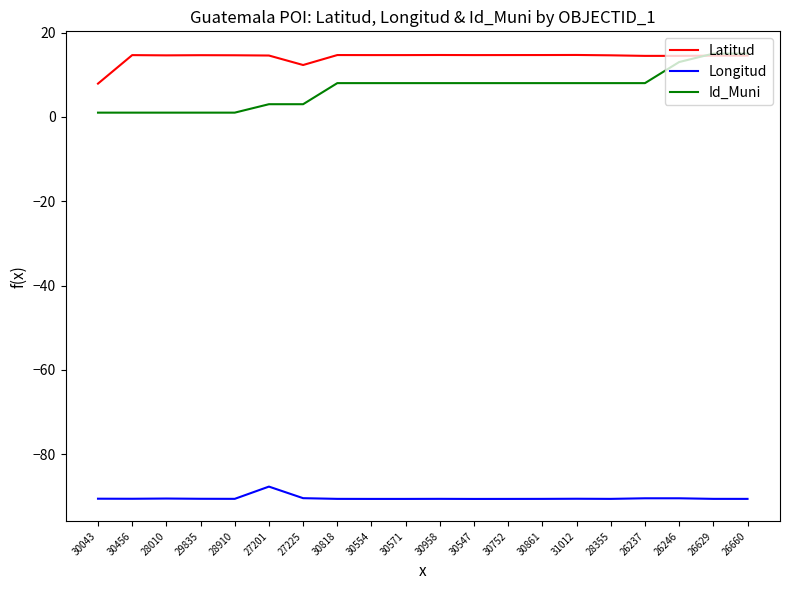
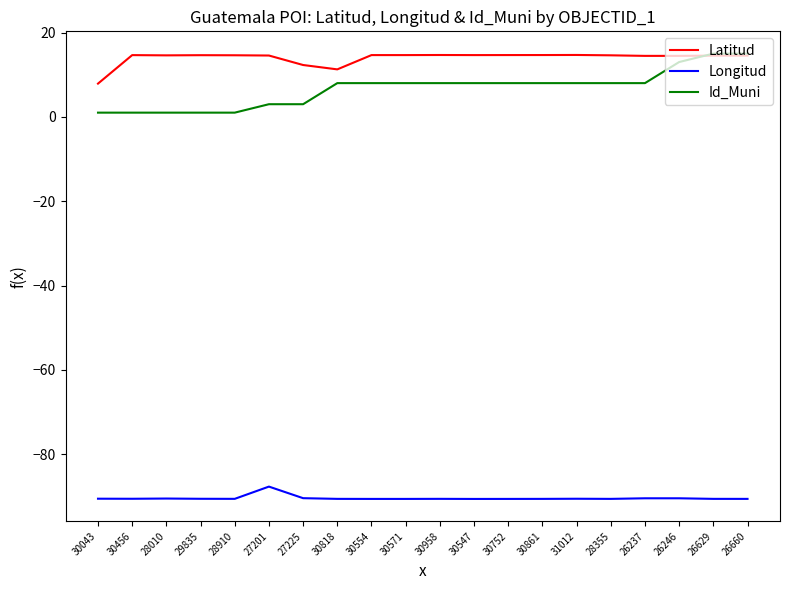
  {
    "Latitud": {
      "30043": 8,
      "30456": 15,
      "28010": 15,
      "29835": 15,
      "28910": 15,
      "27201": 15,
      "27225": 12,
-     "30818": 15,
+     "30818": 11,
      "30554": 15,
      "30571": 15,
      "30958": 15,
      "30547": 15,
      "30752": 15,
      "30861": 15,
      "31012": 15,
      "28355": 15,
      "26237": 14
    },
    "Longitud": {
      "30043": -91,
      "30456": -91,
      "28010": -90,
      "29835": -91,
      "28910": -91,
      "27201": -88,
      "27225": -90,
      "30818": -91,
      "30554": -91,
      "30571": -91,
      "30958": -91,
      "30547": -91,
      "30752": -91,
      "30861": -91,
      "31012": -91,
      "28355": -91,
      "26237": -90,
      "26246": -90,
      "26629": -91,
      "26660": -91
    },
    "Id_Muni": {
      "30043": 1,
      "30456": 1,
      "28010": 1,
      "29835": 1,
      "28910": 1,
      "27201": 3,
      "27225": 3,
      "30818": 8,
      "30554": 8,
      "30571": 8,
      "30958": 8,
      "30547": 8,
      "30752": 8,
      "30861": 8,
      "31012": 8,
      "28355": 8,
      "26237": 8
    }
  }
